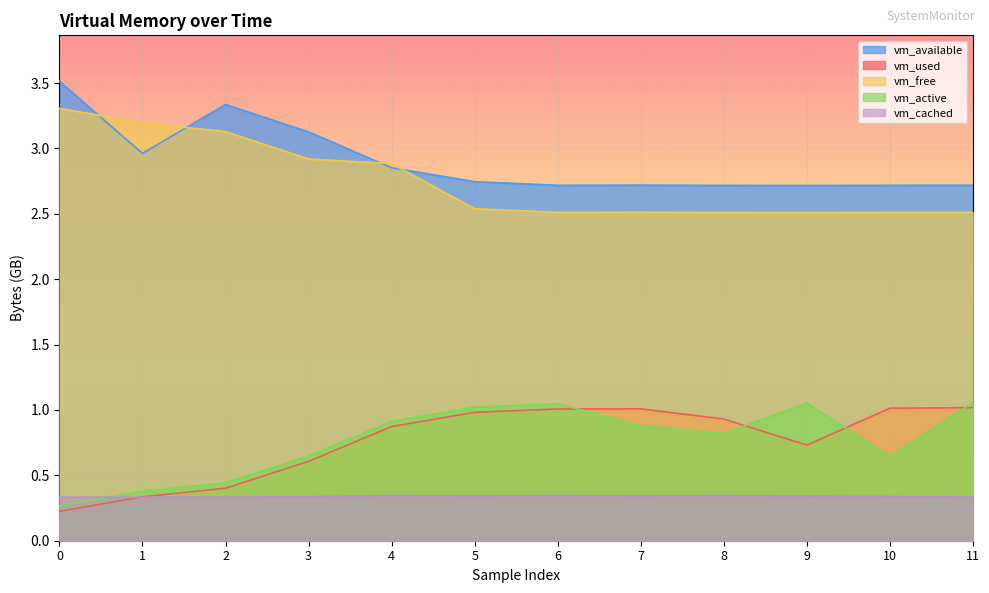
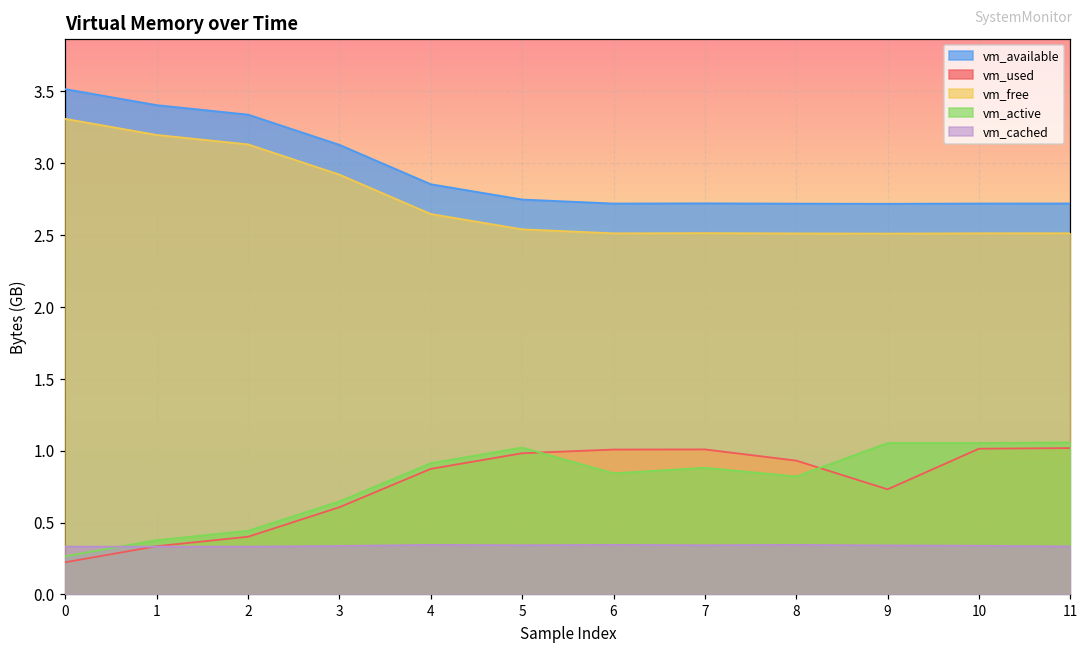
  {
    "vm_available": {
      "0": 3.51,
-     "1": 2.96,
+     "1": 3.40,
      "2": 3.34,
      "3": 3.13,
      "4": 2.85,
      "5": 2.75,
      "6": 2.72,
      "7": 2.72,
      "8": 2.72,
      "9": 2.72,
      "10": 2.72,
      "11": 2.72
    },
    "vm_used": {
      "0": 0.22,
      "2": 0.40,
      "3": 0.61,
      "4": 0.87,
      "5": 0.98,
      "6": 1.01,
      "7": 1.01,
      "8": 0.93,
      "9": 0.73,
      "10": 1.01,
      "11": 1.02
    },
    "vm_free": {
      "0": 3.31,
      "1": 3.19,
      "2": 3.13,
      "3": 2.92,
-     "4": 2.88,
+     "4": 2.65,
      "5": 2.54,
      "6": 2.51,
      "7": 2.51,
      "8": 2.51,
      "9": 2.51,
      "10": 2.51,
      "11": 2.51
    },
    "vm_active": {
      "0": 0.27,
      "1": 0.38,
      "2": 0.44,
      "3": 0.65,
      "4": 0.91,
      "5": 1.02,
-     "6": 1.05,
+     "6": 0.84,
      "7": 0.88,
      "8": 0.82,
      "9": 1.05,
-     "10": 0.65,
+     "10": 1.05,
      "11": 1.06
    },
    "vm_cached": {
      "0": 0.33,
      "2": 0.33,
      "3": 0.34,
      "4": 0.34,
      "5": 0.34,
      "6": 0.34,
      "7": 0.34,
      "8": 0.34,
      "9": 0.34,
      "10": 0.34,
      "11": 0.33
    }
  }
